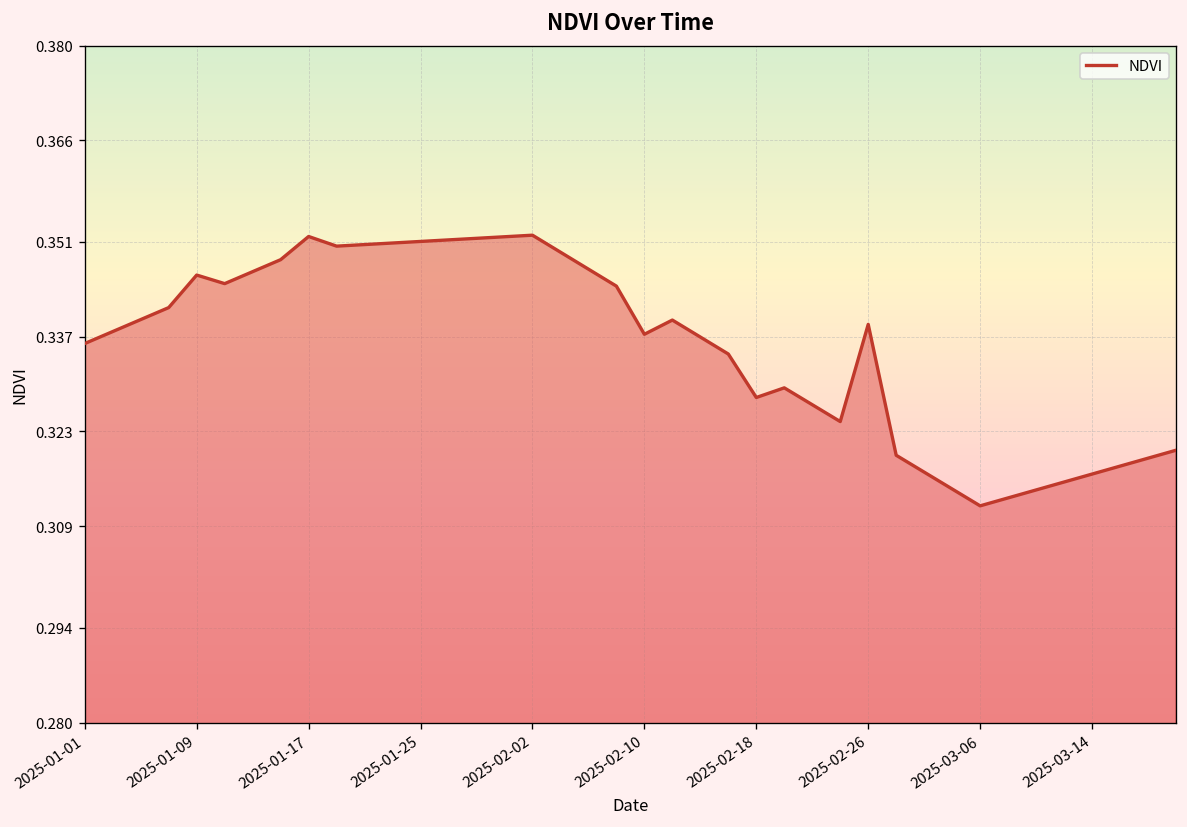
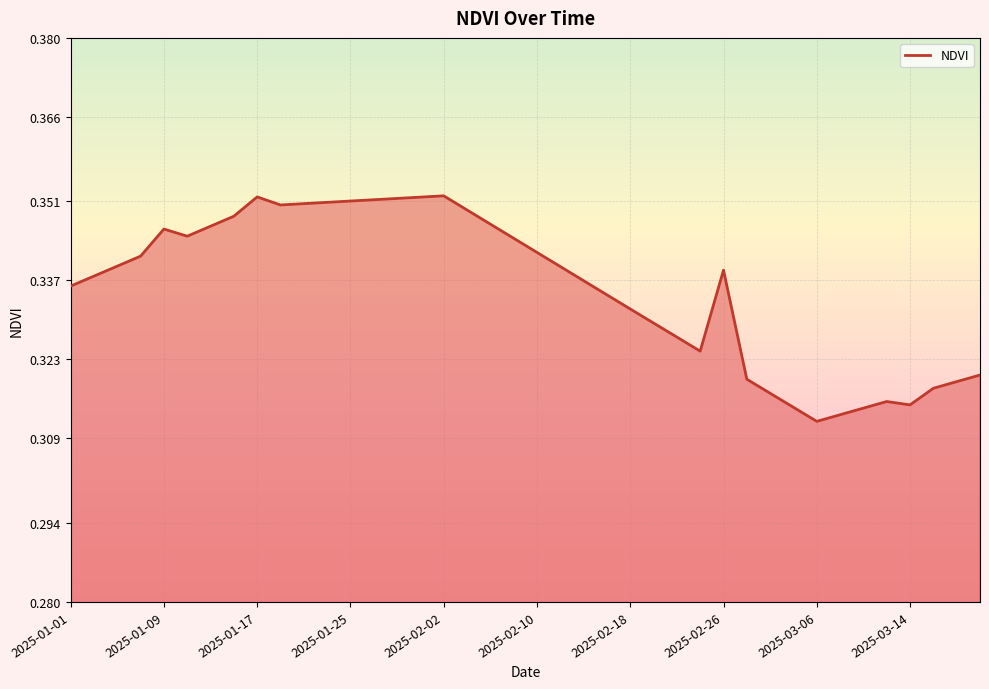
  {
    "2025-01-01": 0.336,
    "2025-01-09": 0.346,
    "2025-01-17": 0.352,
    "2025-01-25": 0.351,
    "2025-02-02": 0.352,
-   "2025-02-10": 0.337,
-   "2025-02-18": 0.328,
+   "2025-02-10": 0.342,
+   "2025-02-18": 0.332,
    "2025-02-26": 0.339,
    "2025-03-06": 0.312,
-   "2025-03-14": 0.317
+   "2025-03-14": 0.315
  }
